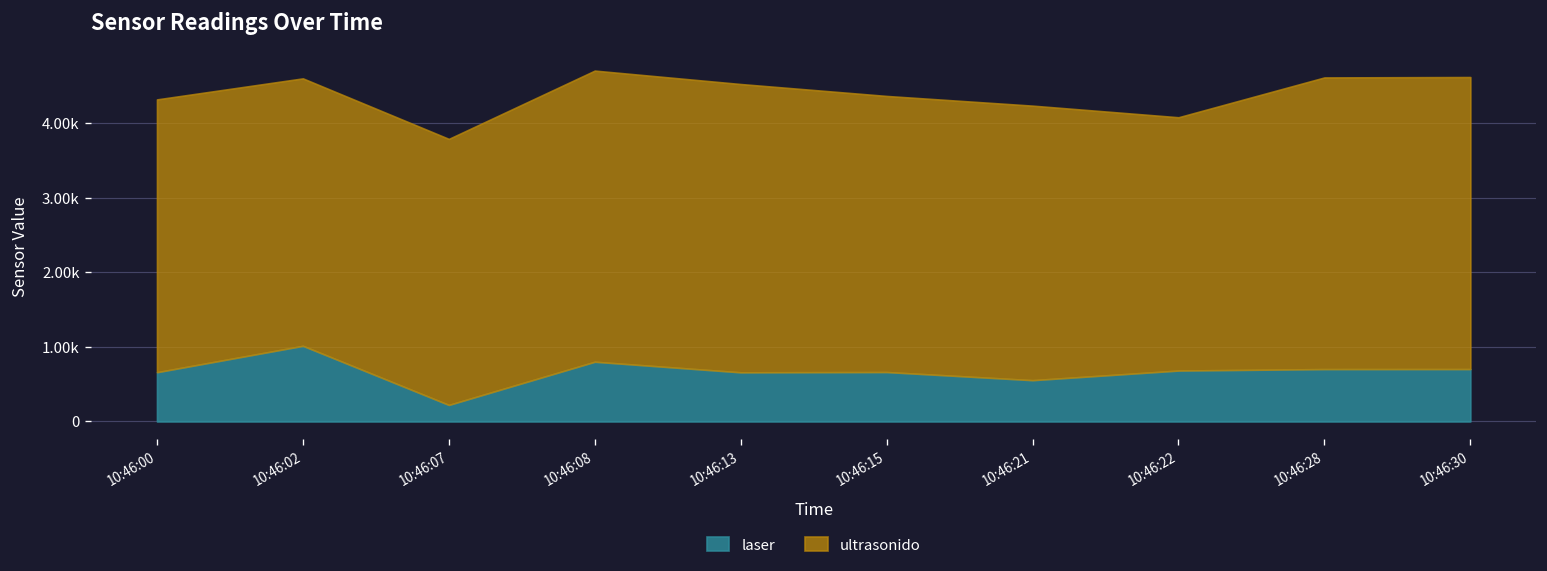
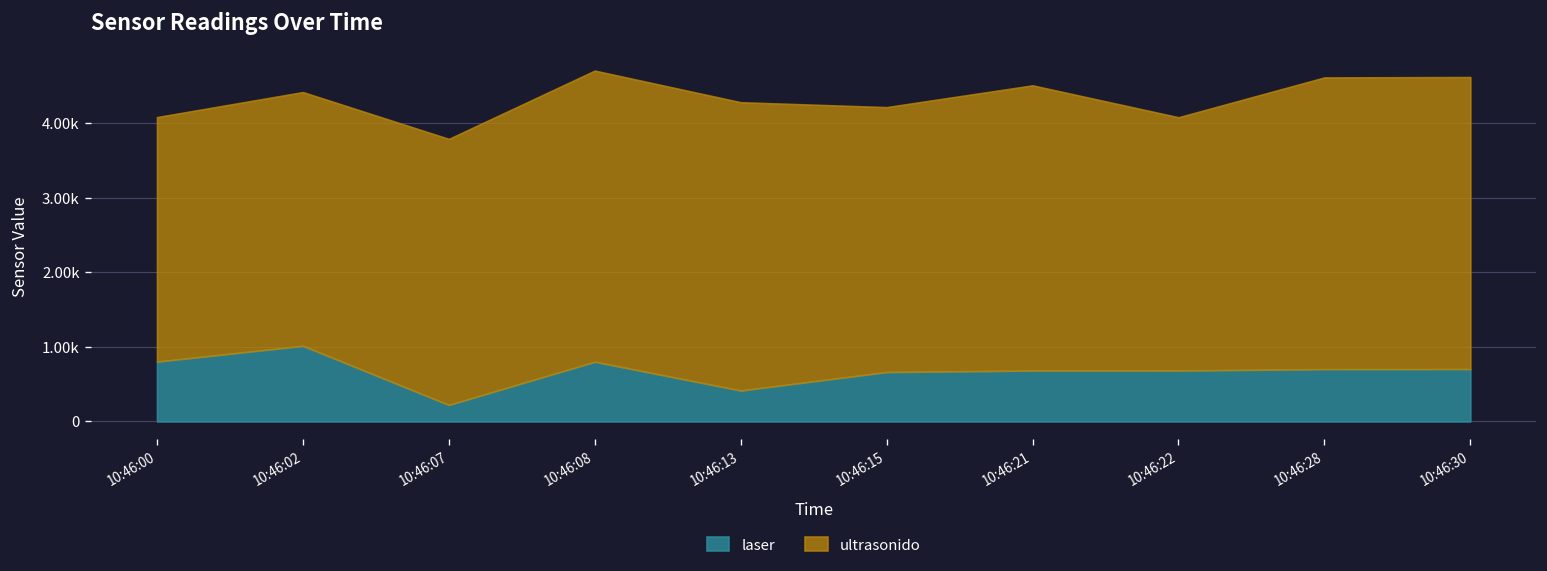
  {
    "laser": {
-     "10:46:00": 700,
+     "10:46:00": 800,
      "10:46:02": 1000,
      "10:46:07": 200,
      "10:46:08": 800,
-     "10:46:13": 700,
+     "10:46:13": 400,
      "10:46:15": 700,
-     "10:46:21": 600,
+     "10:46:21": 700,
      "10:46:22": 700,
      "10:46:28": 700,
      "10:46:30": 700
    },
    "ultrasonido": {
-     "10:46:00": 3700,
-     "10:46:02": 3600,
+     "10:46:00": 3300,
+     "10:46:02": 3400,
      "10:46:07": 3600,
      "10:46:08": 3900,
      "10:46:13": 3900,
-     "10:46:15": 3700,
-     "10:46:21": 3700,
+     "10:46:15": 3600,
+     "10:46:21": 3800,
      "10:46:22": 3400,
      "10:46:28": 3900,
      "10:46:30": 3900
    }
  }
